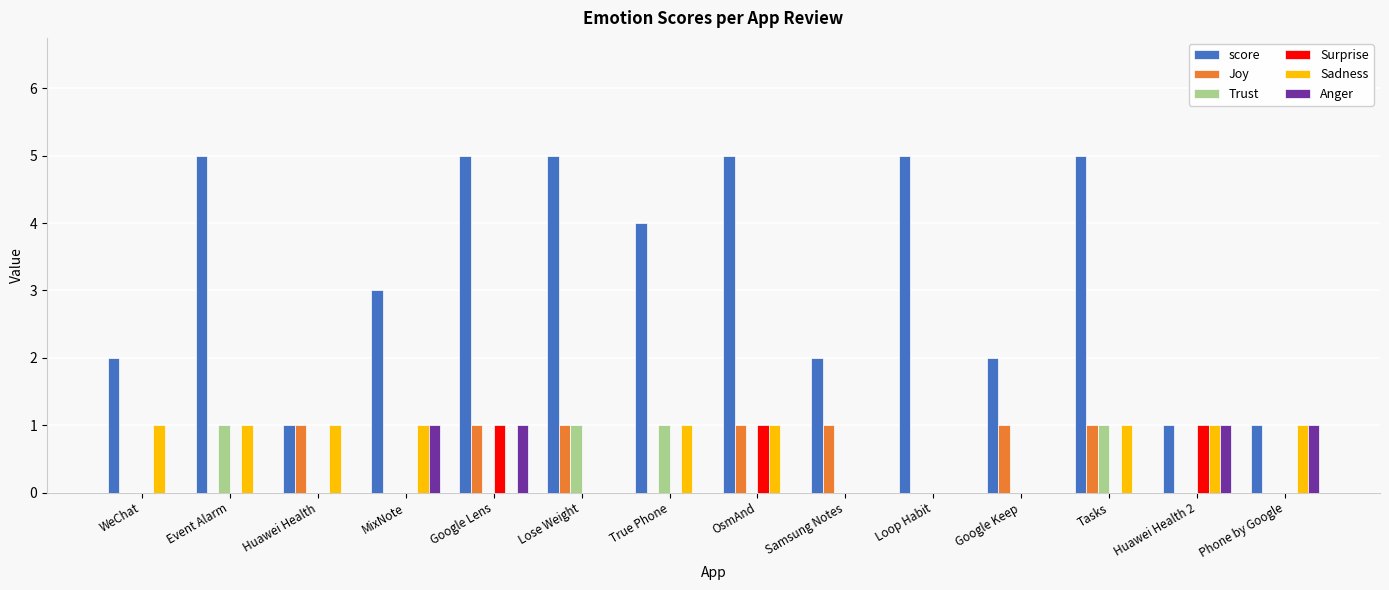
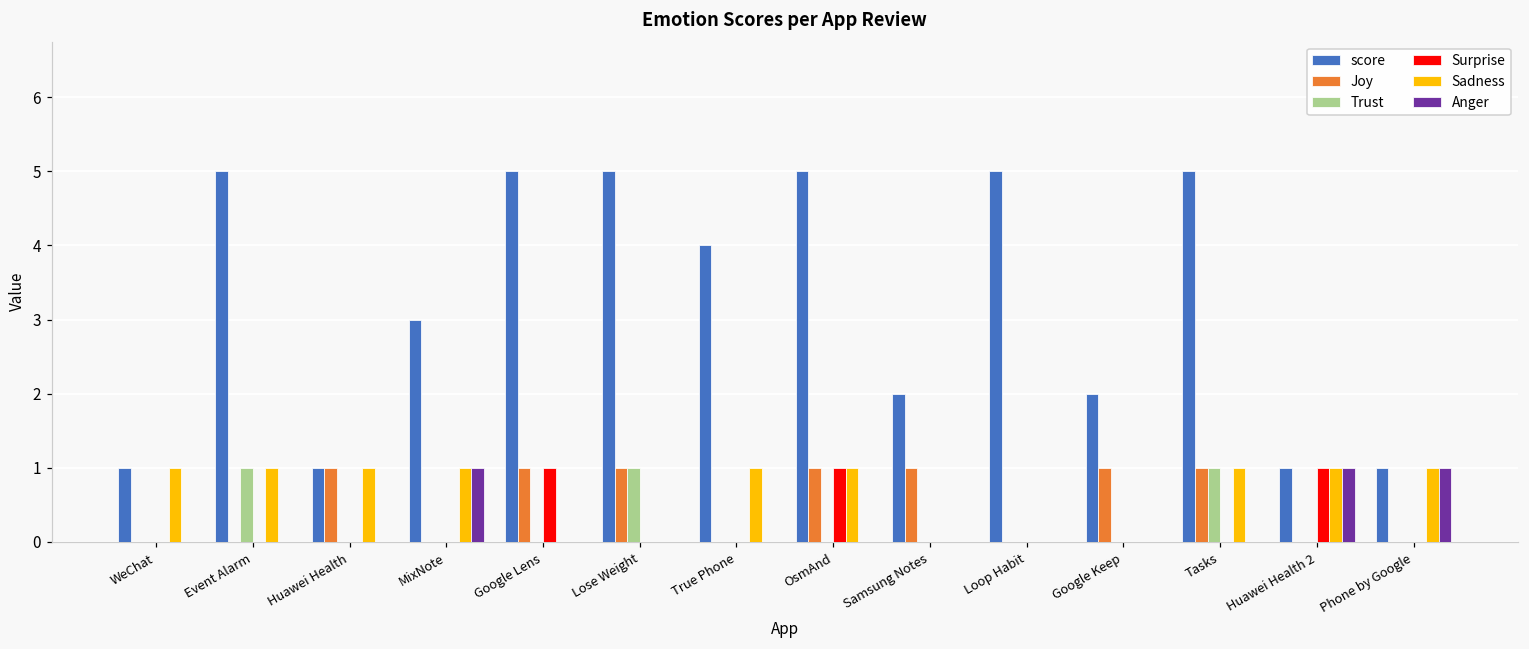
  {
    "score": {
-     "WeChat": 2,
+     "WeChat": 1,
      "Event Alarm": 5,
      "Huawei Health": 1,
      "MixNote": 3,
      "Google Lens": 5,
      "Lose Weight": 5,
      "True Phone": 4,
      "OsmAnd": 5,
      "Samsung Notes": 2,
      "Loop Habit": 5,
      "Google Keep": 2,
      "Tasks": 5,
      "Huawei Health 2": 1,
      "Phone by Google": 1
    },
    "Joy": {
      "WeChat": 0,
      "Event Alarm": 0,
      "Huawei Health": 1,
      "MixNote": 0,
      "Google Lens": 1,
      "Lose Weight": 1,
      "True Phone": 0,
      "OsmAnd": 1,
      "Samsung Notes": 1,
      "Loop Habit": 0,
      "Google Keep": 1,
      "Tasks": 1,
      "Huawei Health 2": 0,
      "Phone by Google": 0
    },
    "Trust": {
      "WeChat": 0,
      "Event Alarm": 1,
      "Huawei Health": 0,
      "MixNote": 0,
      "Google Lens": 0,
      "Lose Weight": 1,
-     "True Phone": 1,
+     "True Phone": 0,
      "OsmAnd": 0,
      "Samsung Notes": 0,
      "Loop Habit": 0,
      "Google Keep": 0,
      "Tasks": 1,
      "Huawei Health 2": 0,
      "Phone by Google": 0
    },
    "Surprise": {
      "WeChat": 0,
      "Event Alarm": 0,
      "Huawei Health": 0,
      "MixNote": 0,
      "Google Lens": 1,
      "Lose Weight": 0,
      "True Phone": 0,
      "OsmAnd": 1,
      "Samsung Notes": 0,
      "Loop Habit": 0,
      "Google Keep": 0,
      "Tasks": 0,
      "Huawei Health 2": 1,
      "Phone by Google": 0
    },
    "Sadness": {
      "WeChat": 1,
      "Event Alarm": 1,
      "Huawei Health": 1,
      "MixNote": 1,
      "Google Lens": 0,
      "Lose Weight": 0,
      "True Phone": 1,
      "OsmAnd": 1,
      "Samsung Notes": 0,
      "Loop Habit": 0,
      "Google Keep": 0,
      "Tasks": 1,
      "Huawei Health 2": 1,
      "Phone by Google": 1
    },
    "Anger": {
      "WeChat": 0,
      "Event Alarm": 0,
      "Huawei Health": 0,
      "MixNote": 1,
-     "Google Lens": 1,
+     "Google Lens": 0,
      "Lose Weight": 0,
      "True Phone": 0,
      "OsmAnd": 0,
      "Samsung Notes": 0,
      "Loop Habit": 0,
      "Google Keep": 0,
      "Tasks": 0,
      "Huawei Health 2": 1,
      "Phone by Google": 1
    }
  }
